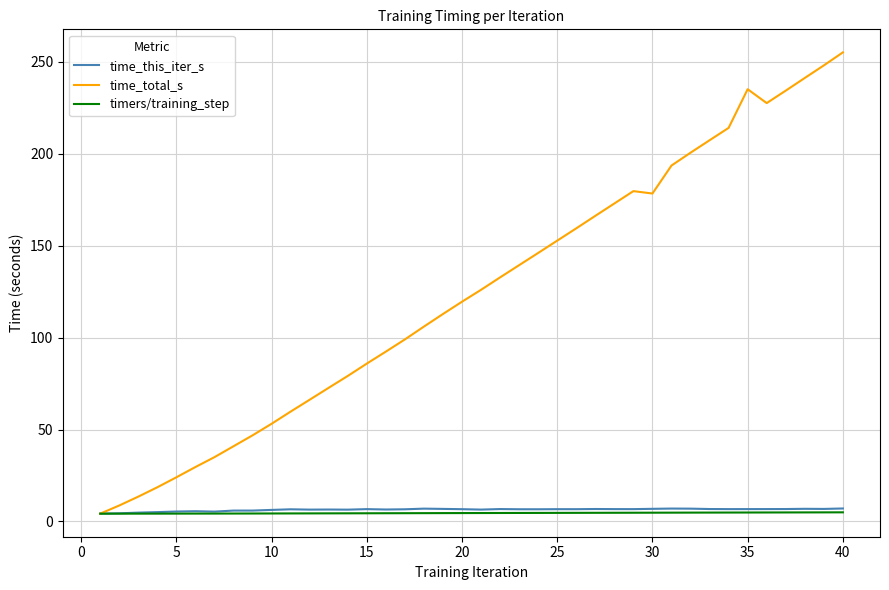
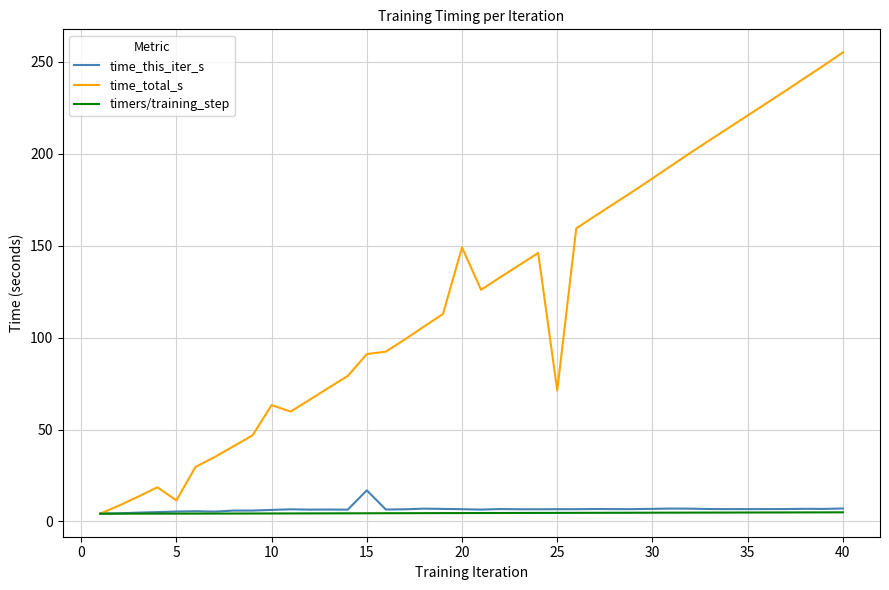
  {
    "time_this_iter_s": {
      "10": 6,
-     "15": 7,
+     "15": 17,
      "20": 7,
      "25": 7,
      "30": 7,
      "35": 7,
      "40": 7
    },
    "time_total_s": {
-     "5": 24,
-     "10": 53,
-     "15": 86,
-     "20": 120,
-     "25": 153,
-     "30": 178,
-     "35": 235,
+     "5": 11,
+     "10": 63,
+     "15": 91,
+     "20": 149,
+     "25": 71,
+     "30": 187,
+     "35": 221,
      "40": 255
    },
    "timers/training_step": {
      "10": 4,
      "15": 4,
      "20": 5,
      "25": 5,
      "30": 5,
      "35": 5,
      "40": 5
    }
  }
